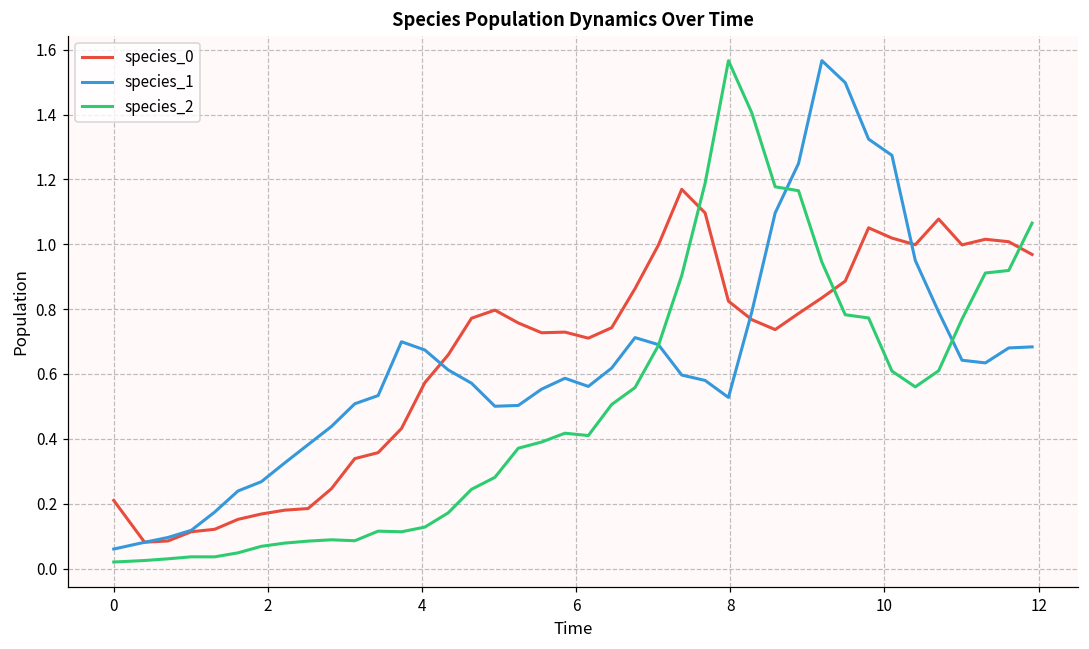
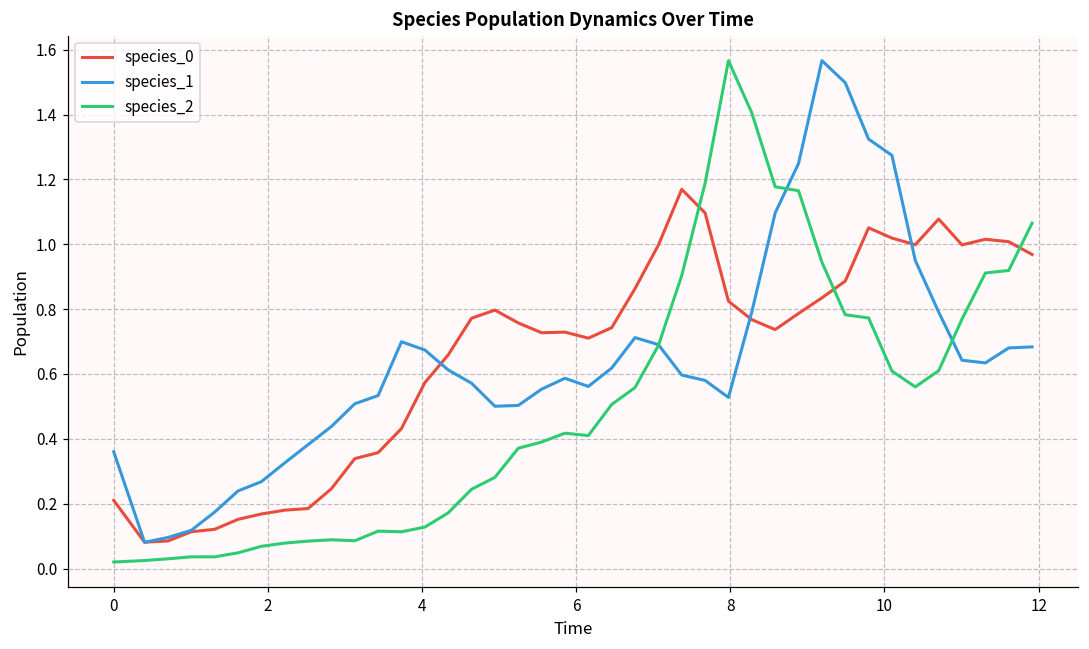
  {
    "species_0": {
      "0": 0.21
    },
    "species_1": {
-     "0": 0.06
+     "0": 0.36
    },
    "species_2": {
      "0": 0.02
    }
  }
